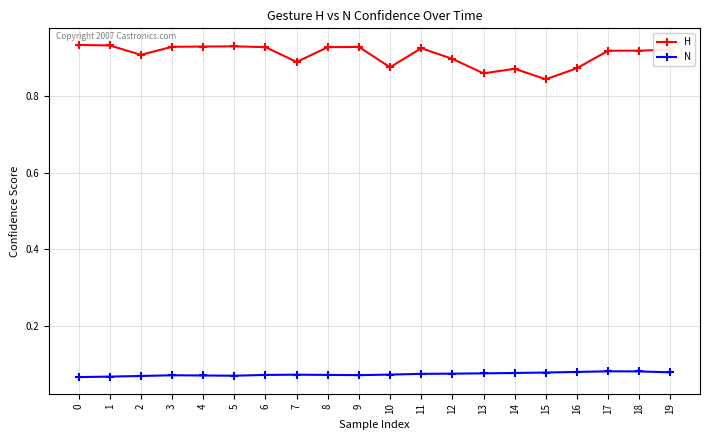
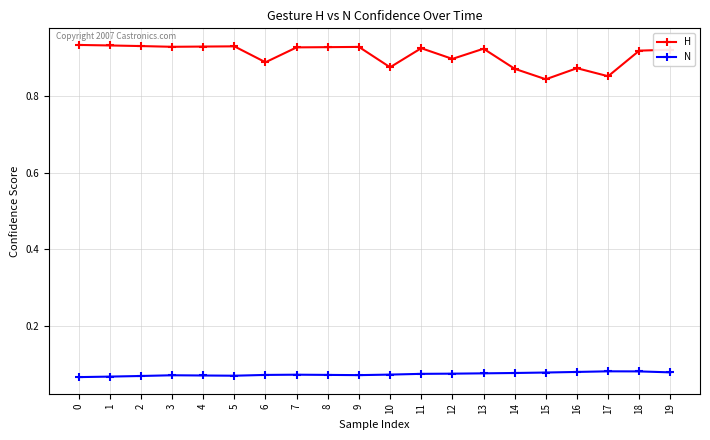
  {
    "H": {
      "1": 0.93,
-     "2": 0.91,
+     "2": 0.93,
      "3": 0.93,
      "4": 0.93,
      "5": 0.93,
-     "6": 0.93,
-     "7": 0.89,
+     "6": 0.89,
+     "7": 0.93,
      "8": 0.93,
      "9": 0.93,
      "10": 0.87,
      "11": 0.92,
      "12": 0.90,
-     "13": 0.86,
+     "13": 0.92,
      "14": 0.87,
      "15": 0.84,
      "16": 0.87,
-     "17": 0.92,
+     "17": 0.85,
      "18": 0.92
    },
    "N": {
      "0": 0.07,
      "1": 0.07,
      "2": 0.07,
      "3": 0.07,
      "4": 0.07,
      "5": 0.07,
      "6": 0.07,
      "7": 0.07,
      "8": 0.07,
      "9": 0.07,
      "10": 0.07,
      "11": 0.08,
      "12": 0.08,
      "13": 0.08,
      "14": 0.08,
      "15": 0.08,
      "16": 0.08,
      "17": 0.08,
      "18": 0.08,
      "19": 0.08
    }
  }
